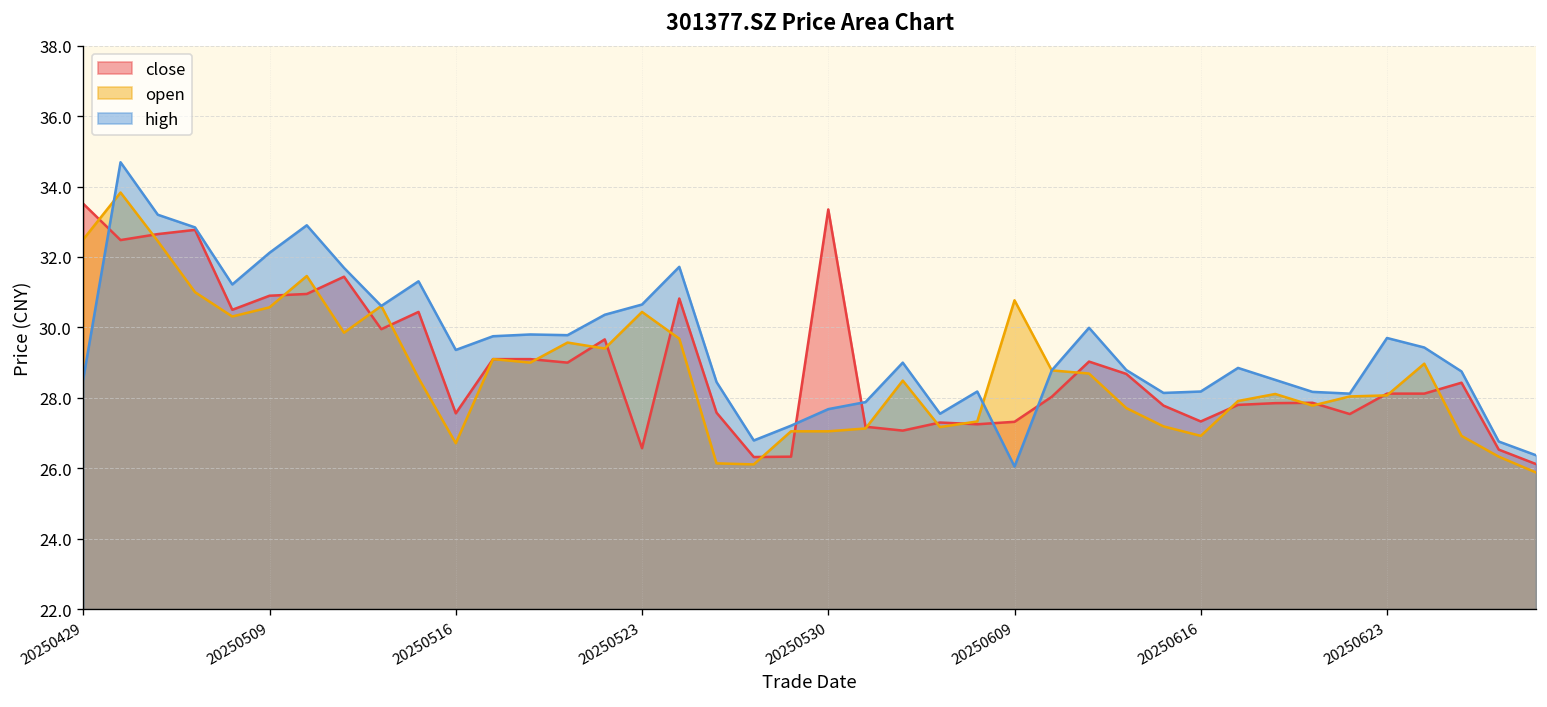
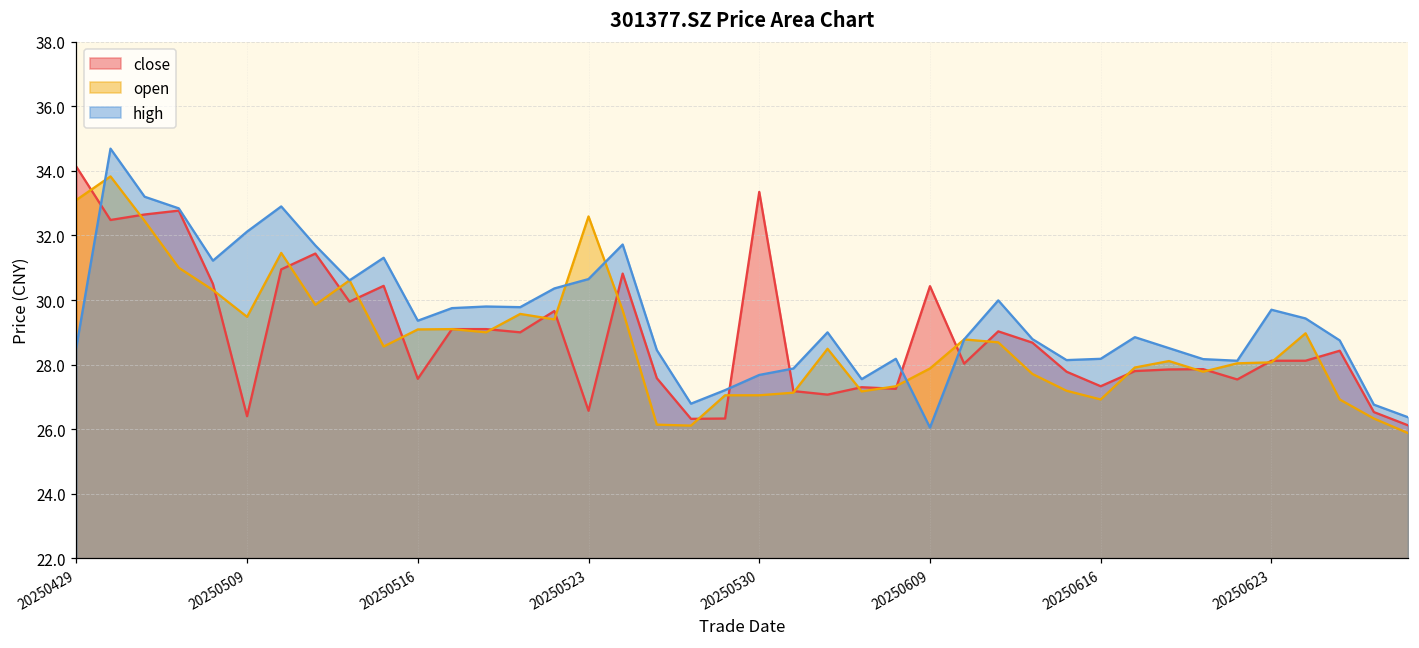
  {
    "close": {
-     "20250429": 33.5,
-     "20250509": 30.9,
+     "20250429": 34.1,
+     "20250509": 26.4,
      "20250516": 27.6,
      "20250523": 26.6,
      "20250530": 33.4,
-     "20250609": 27.3,
+     "20250609": 30.4,
      "20250616": 27.3
    },
    "open": {
-     "20250429": 32.5,
-     "20250509": 30.6,
-     "20250516": 26.7,
-     "20250523": 30.4,
+     "20250429": 33.1,
+     "20250509": 29.5,
+     "20250516": 29.1,
+     "20250523": 32.6,
      "20250530": 27.1,
-     "20250609": 30.8,
+     "20250609": 27.9,
      "20250616": 26.9
    },
    "high": {
      "20250429": 28.5,
      "20250509": 32.1,
      "20250516": 29.4,
      "20250523": 30.7,
      "20250530": 27.7,
      "20250609": 26.1,
      "20250616": 28.2,
      "20250623": 29.7
    }
  }
